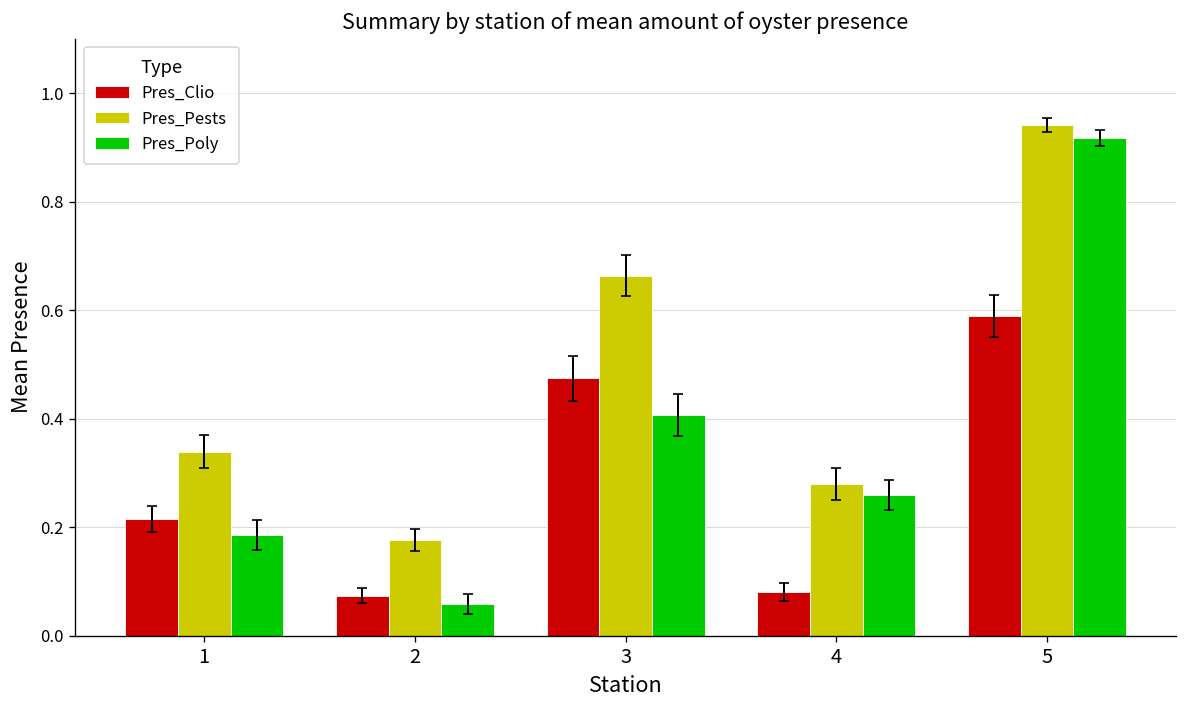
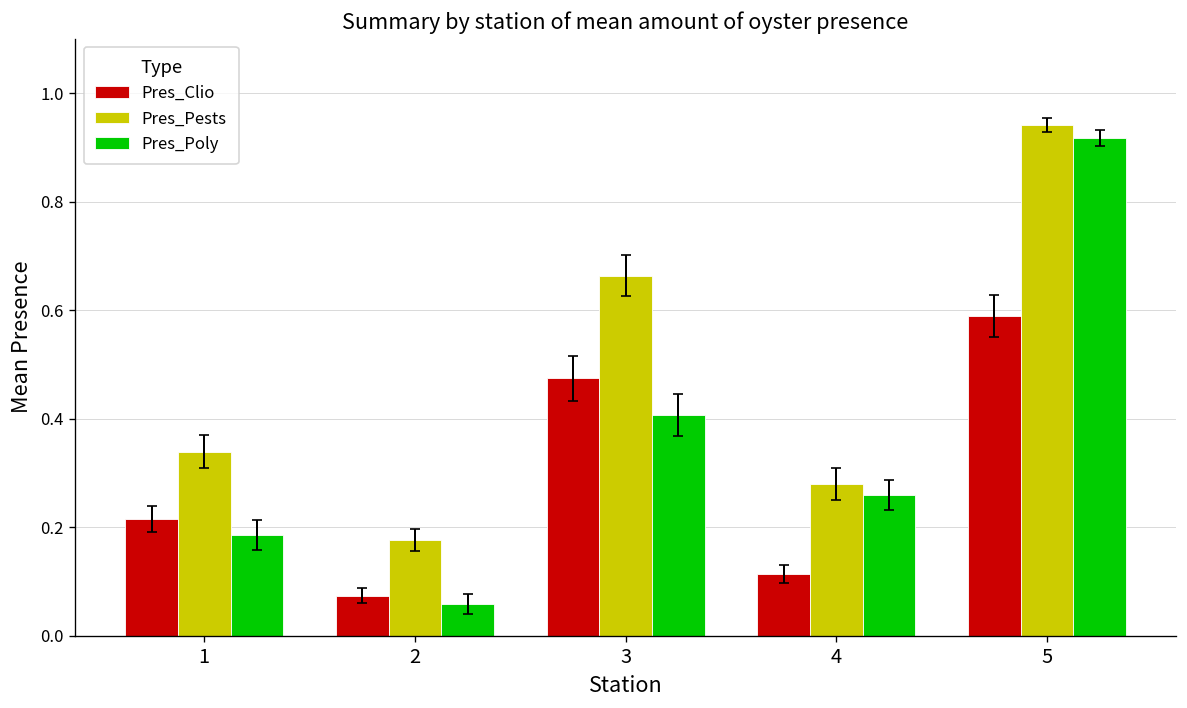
  {
    "Pres_Clio": {
      "1": 0.22,
      "2": 0.07,
      "3": 0.47,
-     "4": 0.08,
+     "4": 0.11,
      "5": 0.59
    },
    "Pres_Pests": {
      "1": 0.34,
      "2": 0.18,
      "3": 0.66,
      "4": 0.28,
      "5": 0.94
    },
    "Pres_Poly": {
      "1": 0.19,
      "2": 0.06,
      "3": 0.41,
      "4": 0.26,
      "5": 0.92
    }
  }
